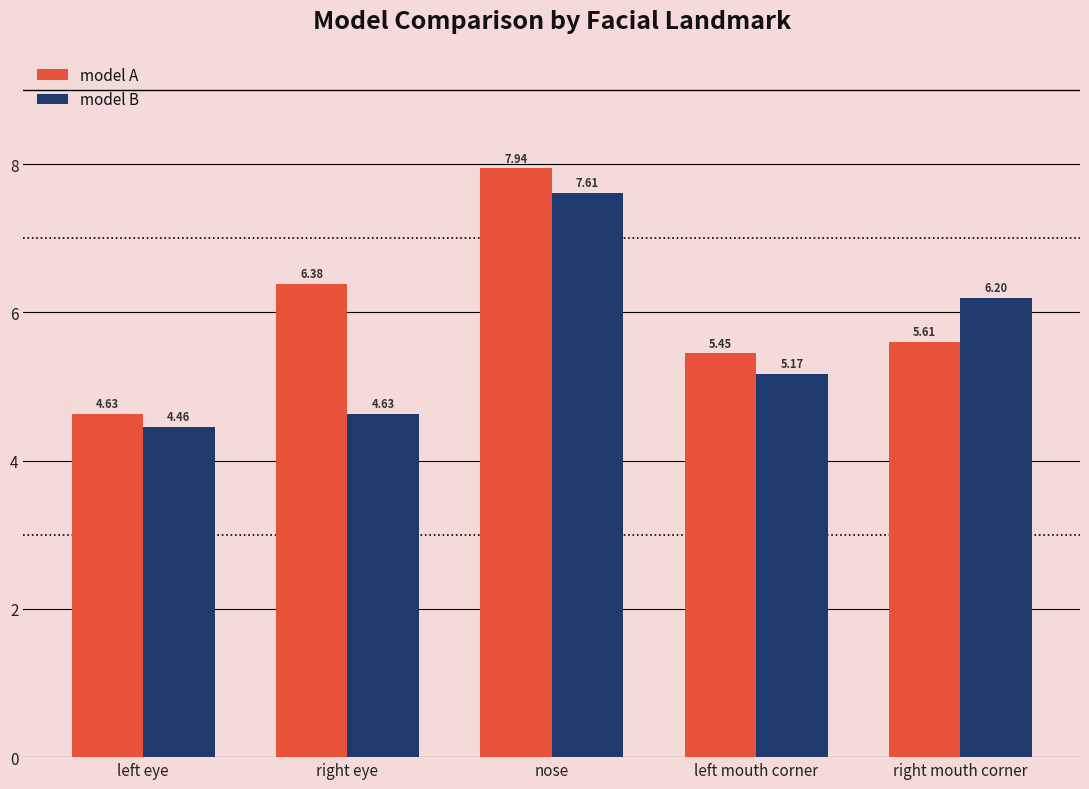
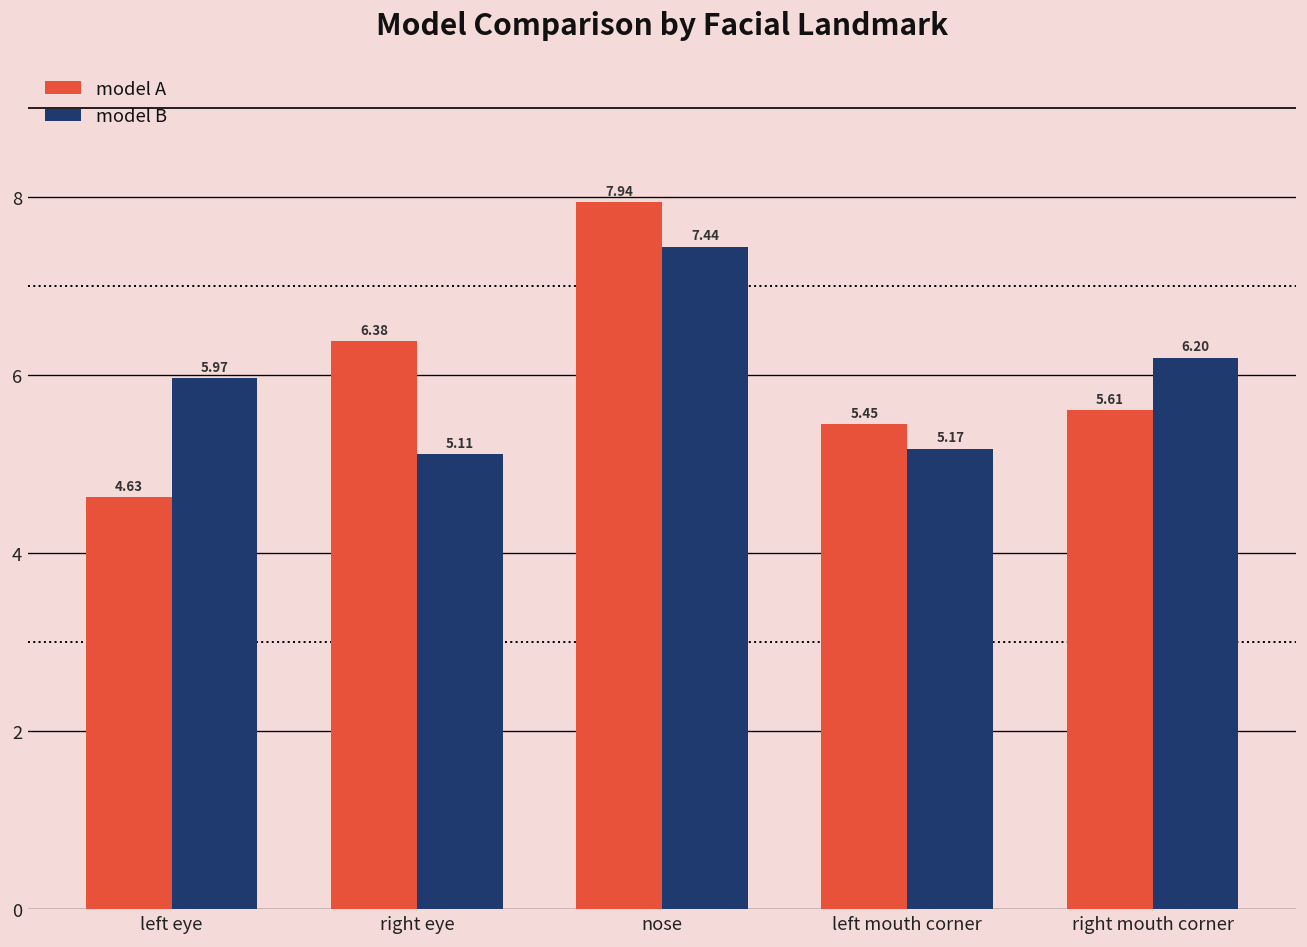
  {
    "model A": {
      "left eye": 4.63,
      "right eye": 6.38,
      "nose": 7.94,
      "left mouth corner": 5.45,
      "right mouth corner": 5.61
    },
    "model B": {
-     "left eye": 4.46,
-     "right eye": 4.63,
-     "nose": 7.61,
+     "left eye": 5.97,
+     "right eye": 5.11,
+     "nose": 7.44,
      "left mouth corner": 5.17,
      "right mouth corner": 6.20
    }
  }
